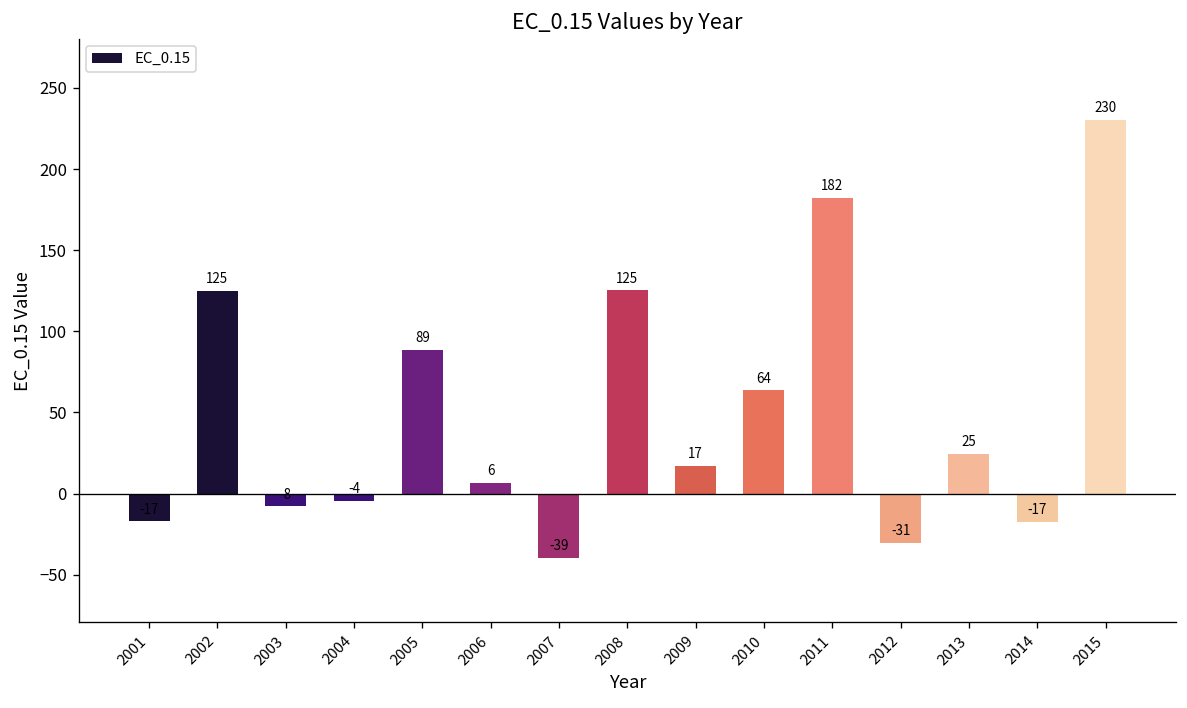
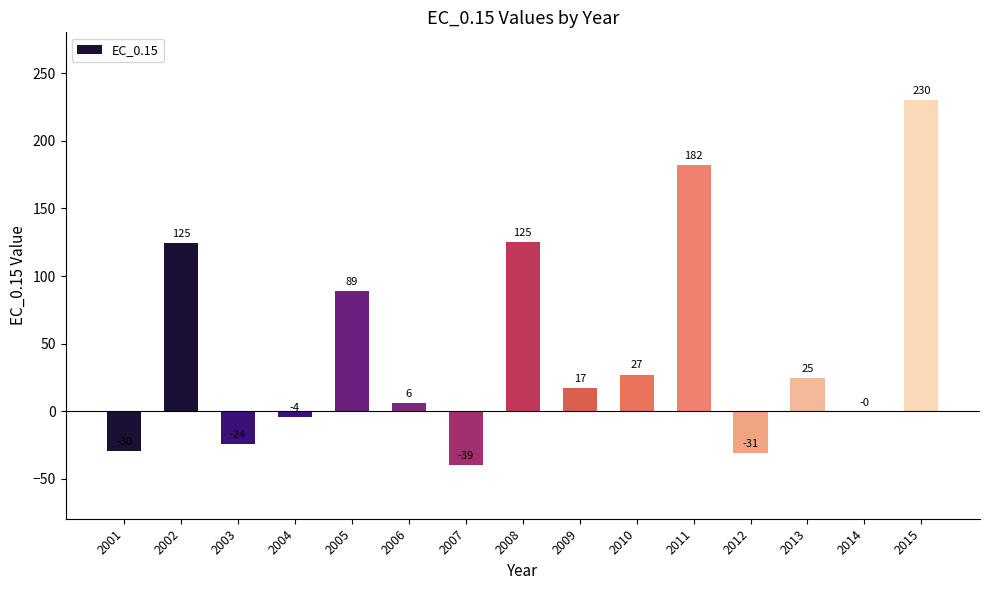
  {
-   "2001": -17,
+   "2001": -30,
    "2002": 125,
-   "2003": -8,
+   "2003": -24,
    "2004": -4,
    "2005": 89,
    "2006": 6,
    "2007": -39,
    "2008": 125,
    "2009": 17,
-   "2010": 64,
+   "2010": 27,
    "2011": 182,
    "2012": -31,
    "2013": 25,
-   "2014": -17,
+   "2014": -0,
    "2015": 230
  }
